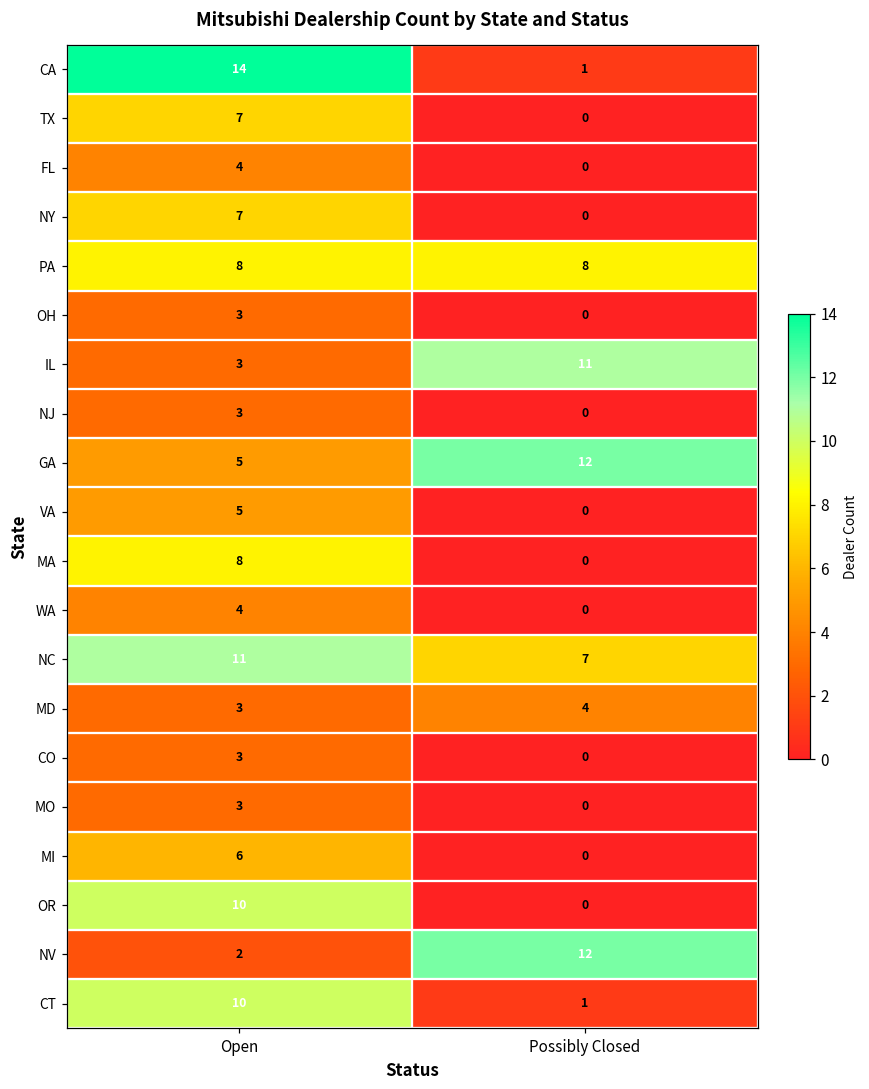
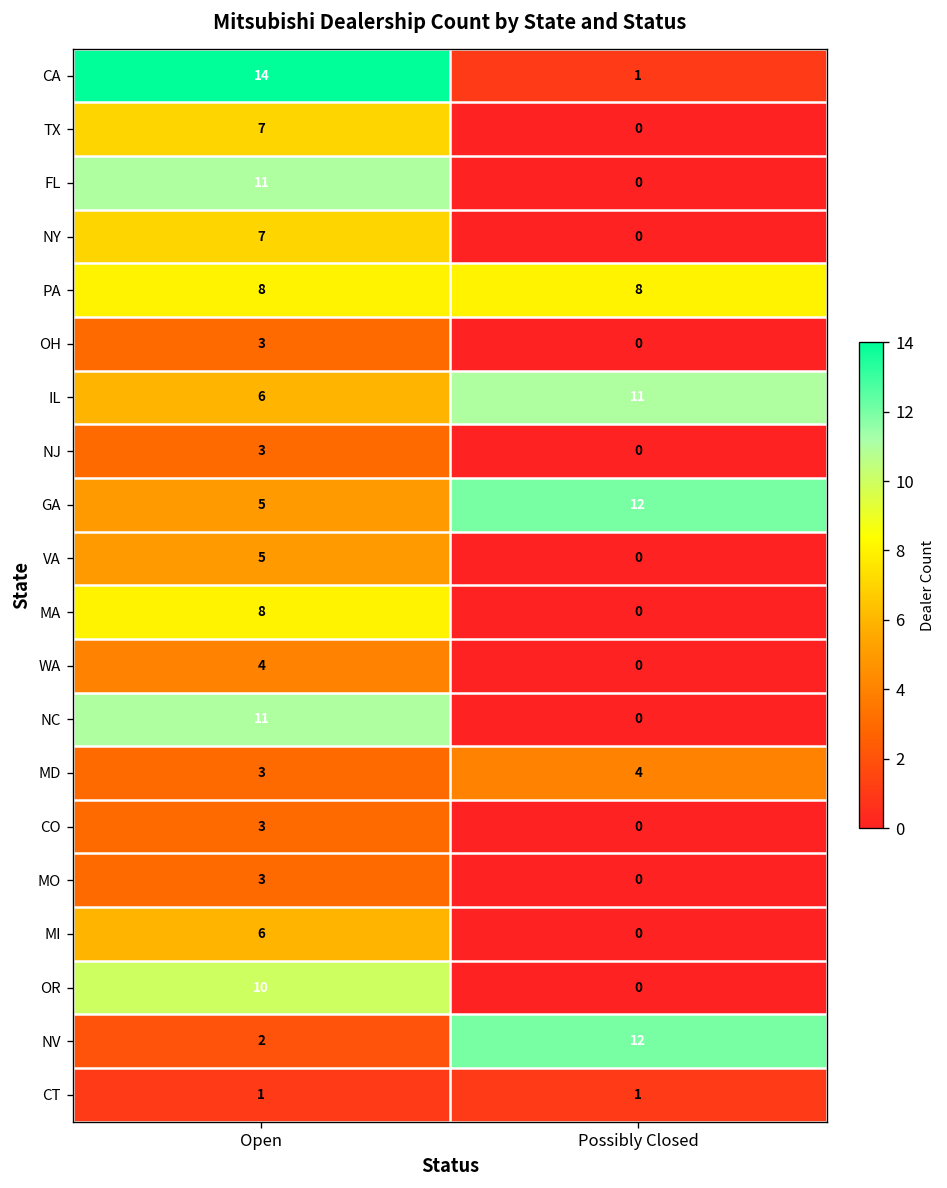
  {
    "CA": {
      "Open": 14,
      "Possibly Closed": 1
    },
    "TX": {
      "Open": 7,
      "Possibly Closed": 0
    },
    "FL": {
-     "Open": 4,
+     "Open": 11,
      "Possibly Closed": 0
    },
    "NY": {
      "Open": 7,
      "Possibly Closed": 0
    },
    "PA": {
      "Open": 8,
      "Possibly Closed": 8
    },
    "OH": {
      "Open": 3,
      "Possibly Closed": 0
    },
    "IL": {
-     "Open": 3,
+     "Open": 6,
      "Possibly Closed": 11
    },
    "NJ": {
      "Open": 3,
      "Possibly Closed": 0
    },
    "GA": {
      "Open": 5,
      "Possibly Closed": 12
    },
    "VA": {
      "Open": 5,
      "Possibly Closed": 0
    },
    "MA": {
      "Open": 8,
      "Possibly Closed": 0
    },
    "WA": {
      "Open": 4,
      "Possibly Closed": 0
    },
    "NC": {
      "Open": 11,
-     "Possibly Closed": 7
+     "Possibly Closed": 0
    },
    "MD": {
      "Open": 3,
      "Possibly Closed": 4
    },
    "CO": {
      "Open": 3,
      "Possibly Closed": 0
    },
    "MO": {
      "Open": 3,
      "Possibly Closed": 0
    },
    "MI": {
      "Open": 6,
      "Possibly Closed": 0
    },
    "OR": {
      "Open": 10,
      "Possibly Closed": 0
    },
    "NV": {
      "Open": 2,
      "Possibly Closed": 12
    },
    "CT": {
-     "Open": 10,
+     "Open": 1,
      "Possibly Closed": 1
    }
  }
